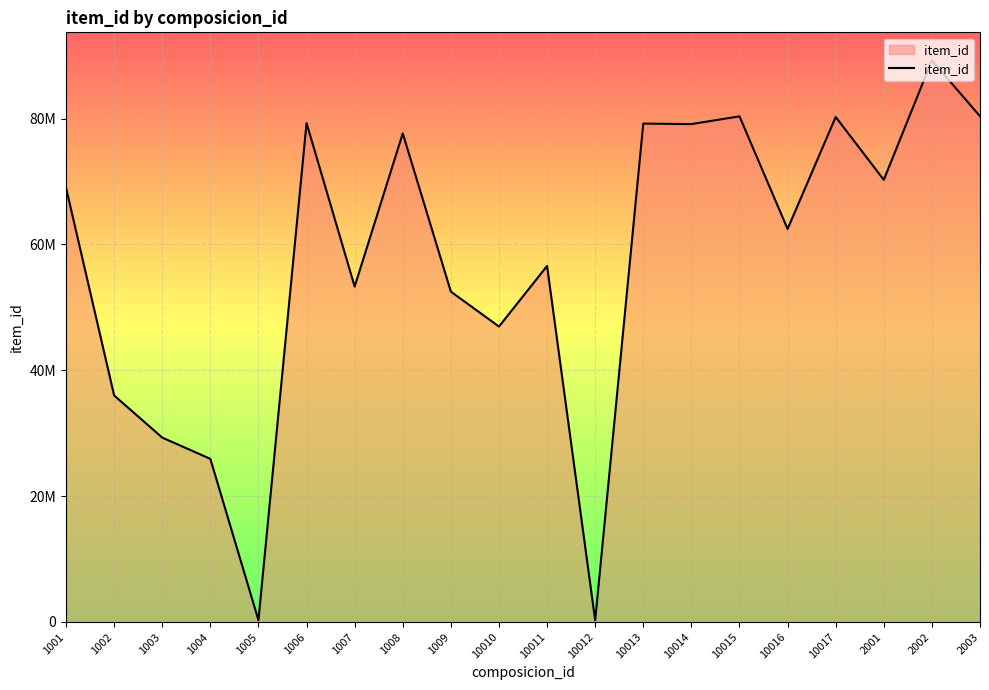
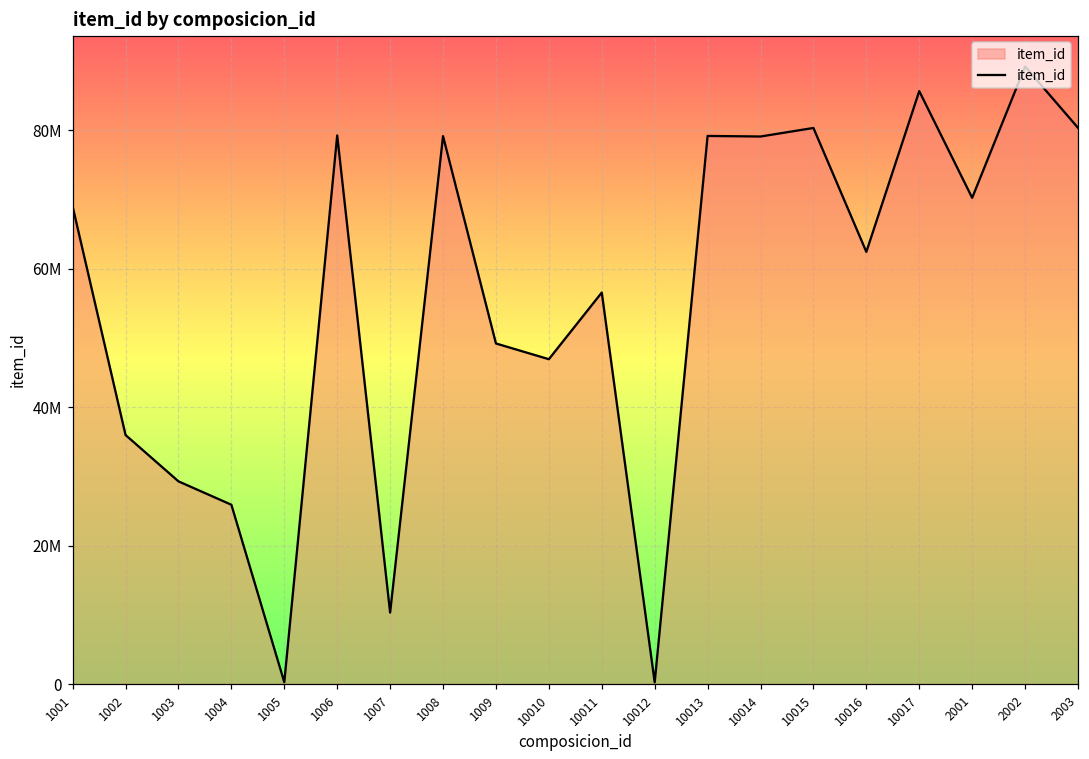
  {
    "1001": 69000000,
    "1002": 36000000,
    "1003": 29000000,
    "1004": 26000000,
    "1005": 0,
    "1006": 79000000,
-   "1007": 53000000,
-   "1008": 78000000,
-   "1009": 53000000,
+   "1007": 10000000,
+   "1008": 79000000,
+   "1009": 49000000,
    "10010": 47000000,
    "10011": 57000000,
    "10012": 0,
    "10013": 79000000,
    "10014": 79000000,
    "10015": 80000000,
    "10016": 62000000,
-   "10017": 80000000,
+   "10017": 86000000,
    "2001": 70000000,
    "2003": 80000000
  }
